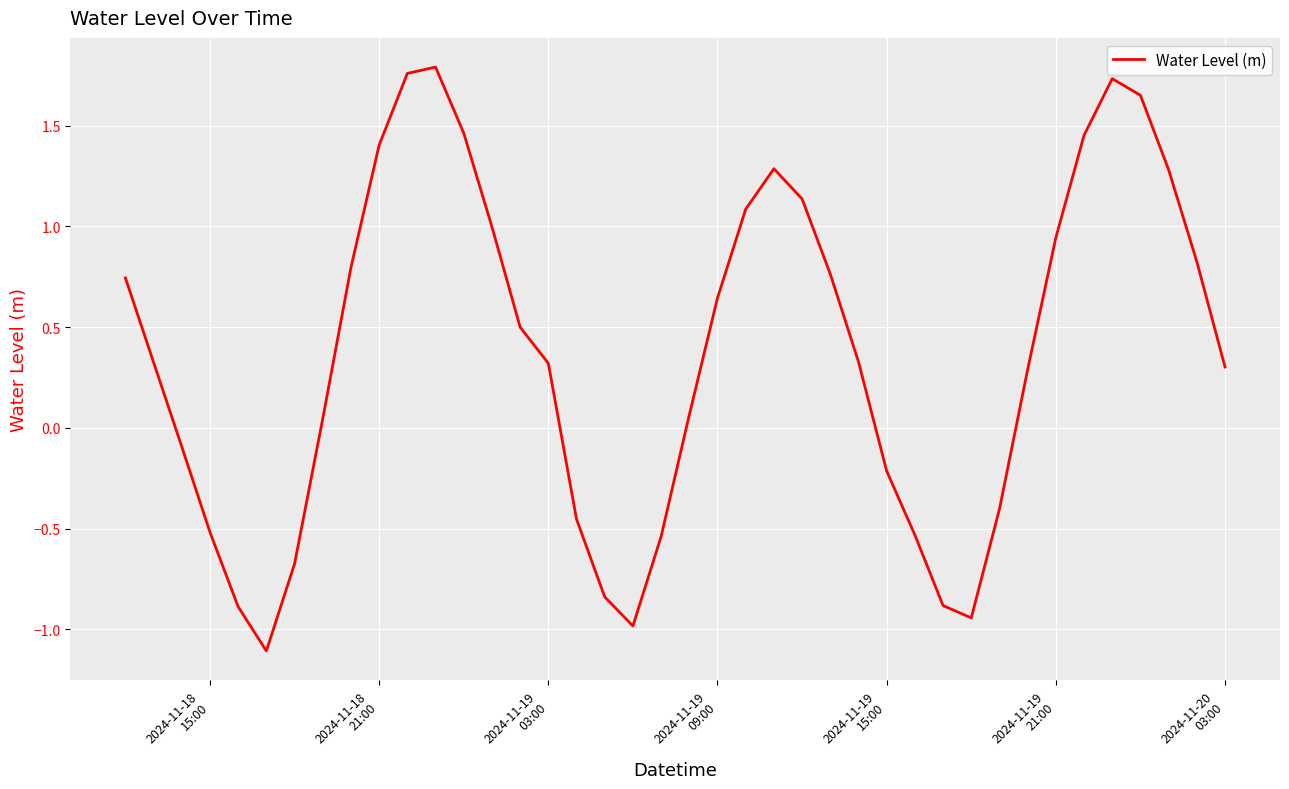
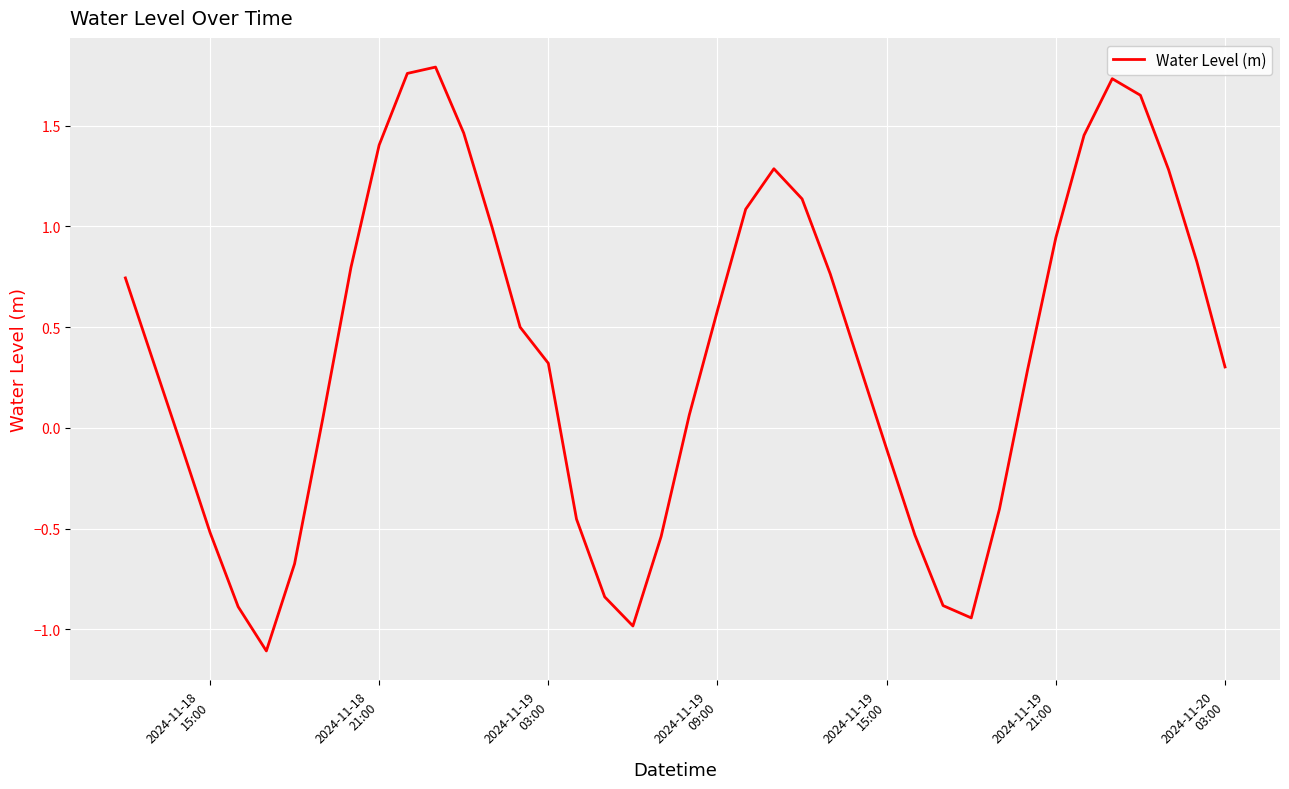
  {
    "2024-11-18 15:00": -0.52,
    "2024-11-18 21:00": 1.40,
    "2024-11-19 03:00": 0.32,
-   "2024-11-19 09:00": 0.65,
-   "2024-11-19 15:00": -0.21,
+   "2024-11-19 09:00": 0.58,
+   "2024-11-19 15:00": -0.10,
    "2024-11-19 21:00": 0.94,
    "2024-11-20 03:00": 0.30
  }
